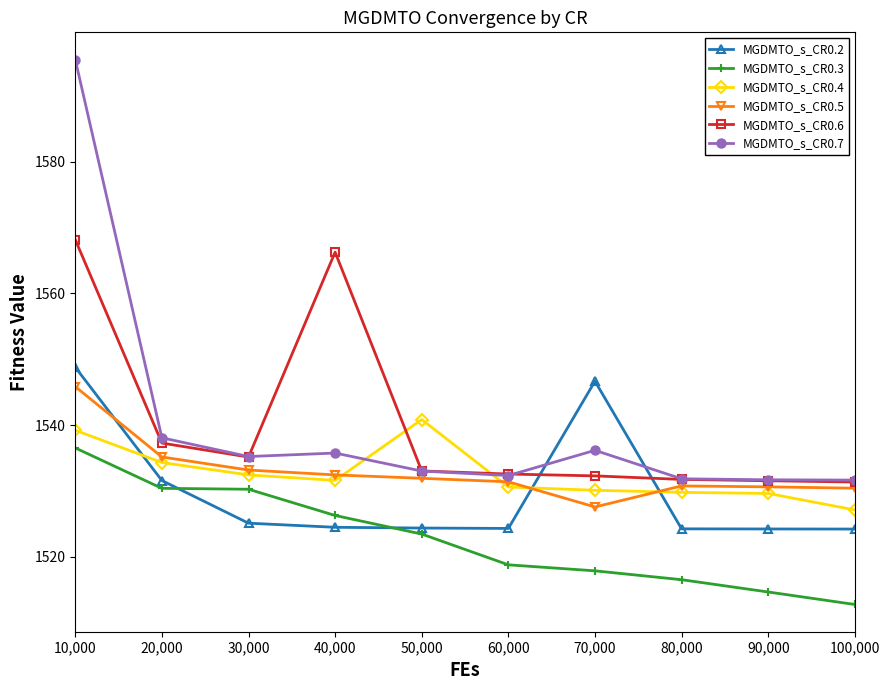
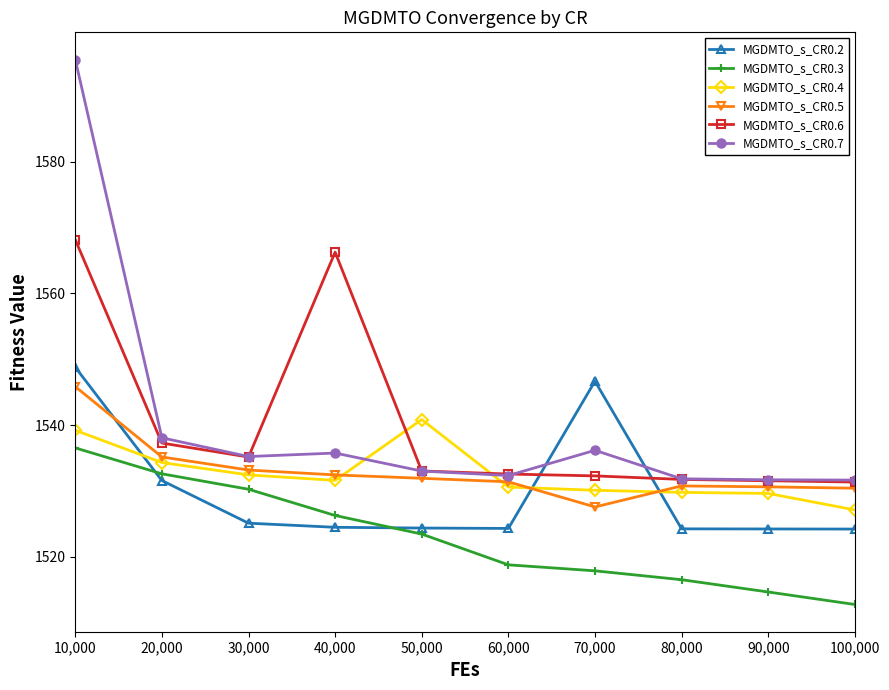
  {
    "MGDMTO_s_CR0.2": {
      "10,000": 1549,
      "20,000": 1532,
      "30,000": 1525,
      "40,000": 1524,
      "50,000": 1524,
      "60,000": 1524,
      "70,000": 1547,
      "80,000": 1524,
      "90,000": 1524,
      "100,000": 1524
    },
    "MGDMTO_s_CR0.3": {
      "10,000": 1537,
-     "20,000": 1530,
+     "20,000": 1533,
      "30,000": 1530,
      "40,000": 1526,
      "50,000": 1523,
      "60,000": 1519,
      "70,000": 1518,
      "80,000": 1517,
      "90,000": 1515,
      "100,000": 1513
    },
    "MGDMTO_s_CR0.4": {
      "10,000": 1539,
      "20,000": 1534,
      "30,000": 1532,
      "40,000": 1532,
      "50,000": 1541,
      "60,000": 1531,
      "70,000": 1530,
      "80,000": 1530,
      "90,000": 1530,
      "100,000": 1527
    },
    "MGDMTO_s_CR0.5": {
      "10,000": 1546,
      "20,000": 1535,
      "30,000": 1533,
      "40,000": 1532,
      "50,000": 1532,
      "60,000": 1531,
      "70,000": 1528,
      "80,000": 1531,
      "90,000": 1531,
      "100,000": 1530
    },
    "MGDMTO_s_CR0.6": {
      "10,000": 1568,
      "20,000": 1537,
      "40,000": 1566,
      "70,000": 1532
    },
    "MGDMTO_s_CR0.7": {
      "10,000": 1596,
      "20,000": 1538,
      "40,000": 1536,
      "70,000": 1536
    }
  }
